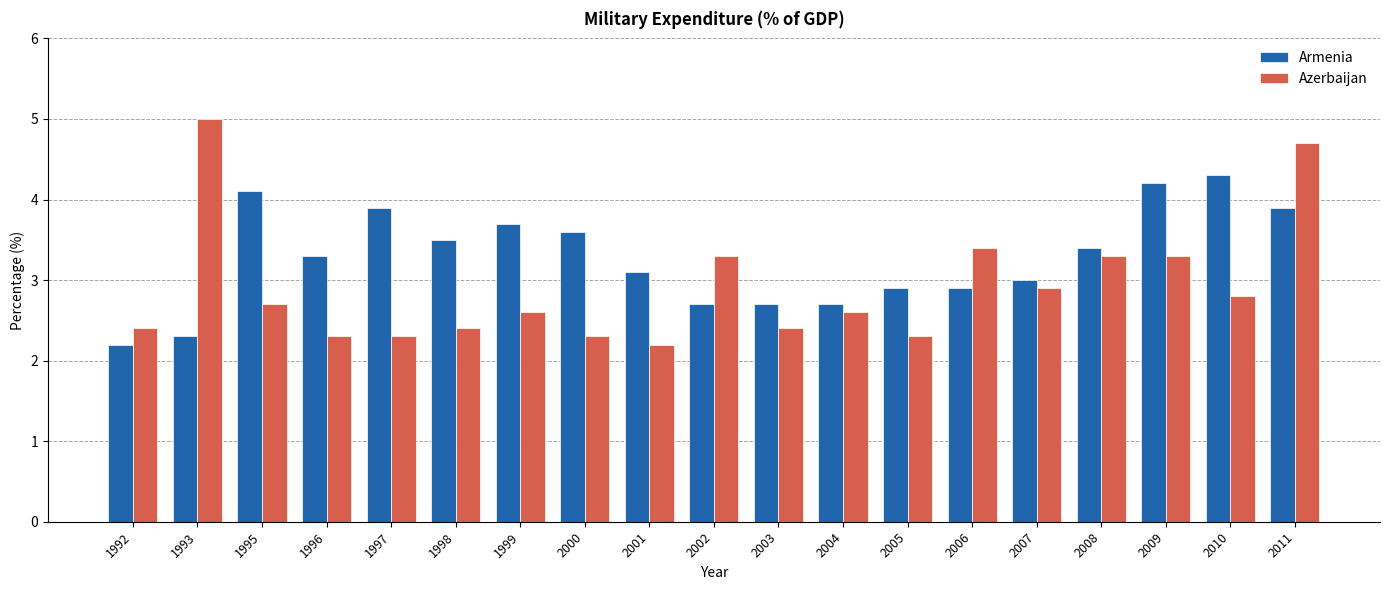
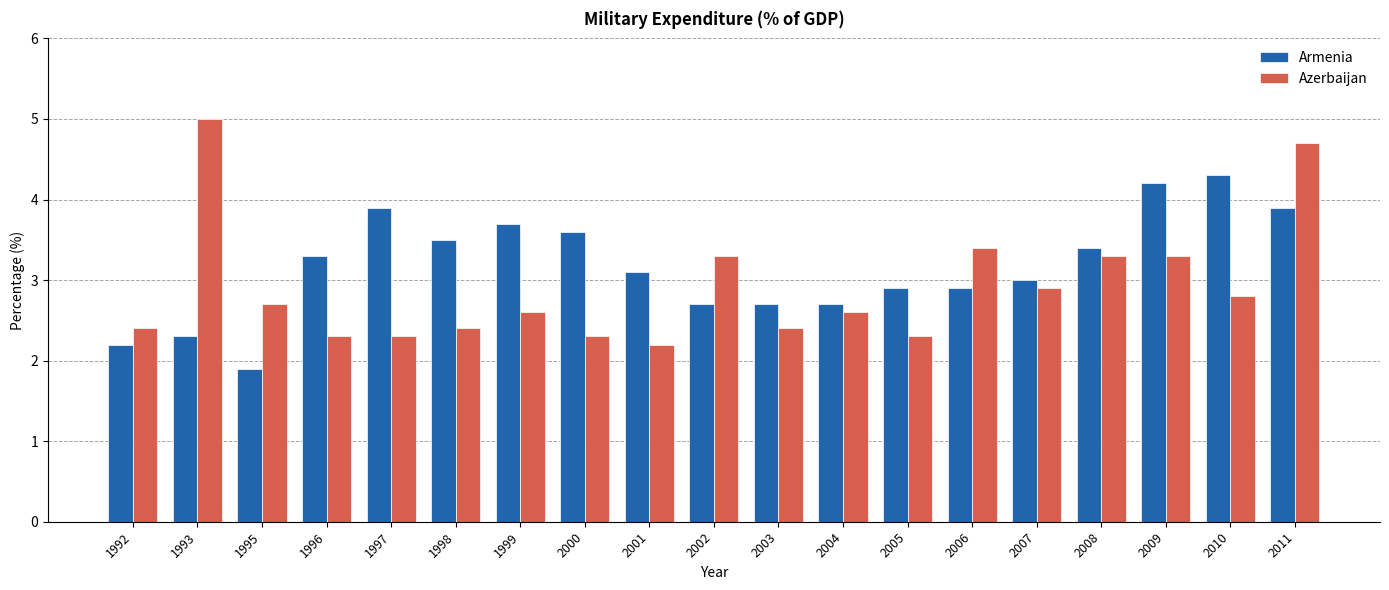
  {
    "Armenia": {
      "1992": 2.2,
      "1993": 2.3,
-     "1995": 4.1,
+     "1995": 1.9,
      "1996": 3.3,
      "1997": 3.9,
      "1998": 3.5,
      "1999": 3.7,
      "2000": 3.6,
      "2001": 3.1,
      "2002": 2.7,
      "2003": 2.7,
      "2004": 2.7,
      "2005": 2.9,
      "2006": 2.9,
      "2007": 3.0,
      "2008": 3.4,
      "2009": 4.2,
      "2010": 4.3,
      "2011": 3.9
    },
    "Azerbaijan": {
      "1992": 2.4,
      "1993": 5.0,
      "1995": 2.7,
      "1996": 2.3,
      "1997": 2.3,
      "1998": 2.4,
      "1999": 2.6,
      "2000": 2.3,
      "2001": 2.2,
      "2002": 3.3,
      "2003": 2.4,
      "2004": 2.6,
      "2005": 2.3,
      "2006": 3.4,
      "2007": 2.9,
      "2008": 3.3,
      "2009": 3.3,
      "2010": 2.8,
      "2011": 4.7
    }
  }
